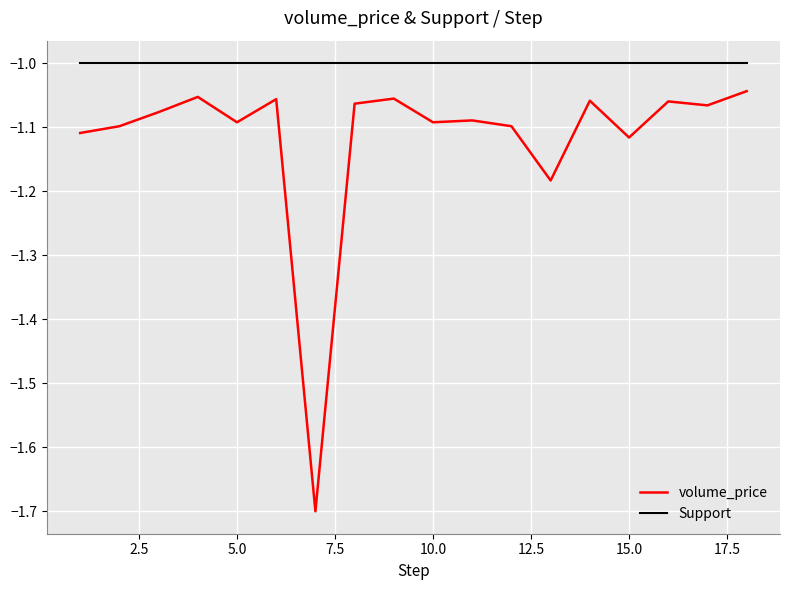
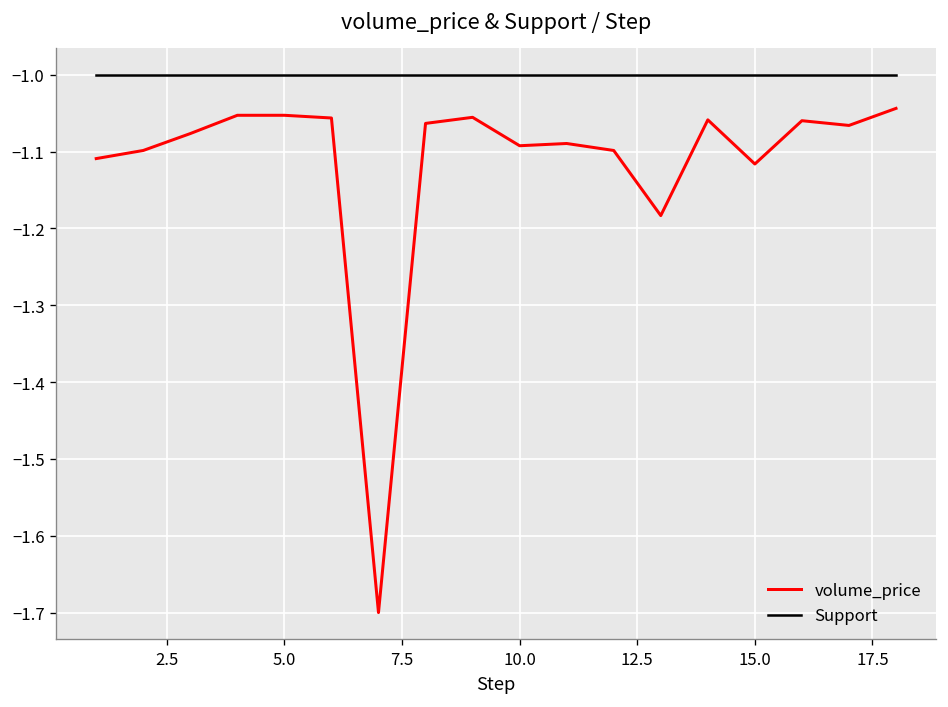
  {
    "volume_price": {
-     "5.0": -1.09,
+     "5.0": -1.05,
      "10.0": -1.09,
      "15.0": -1.12
    },
    "Support": {
      "5.0": -1.00,
      "10.0": -1.00,
      "15.0": -1.00
    }
  }
